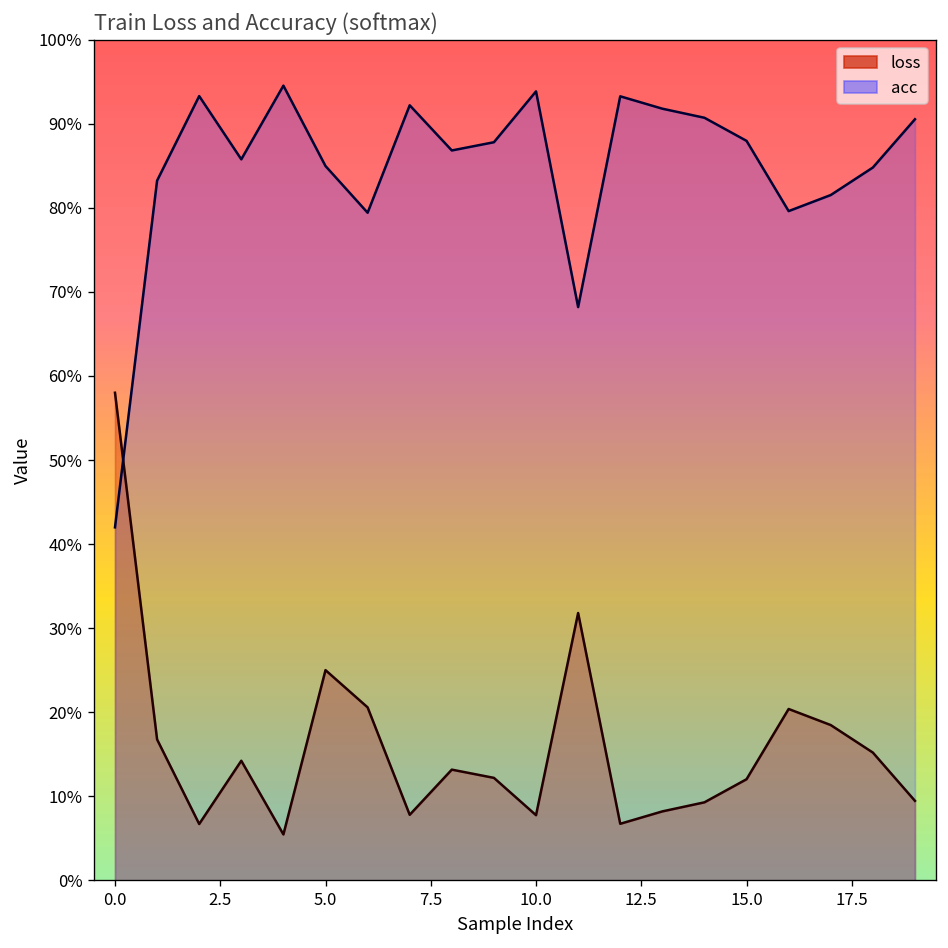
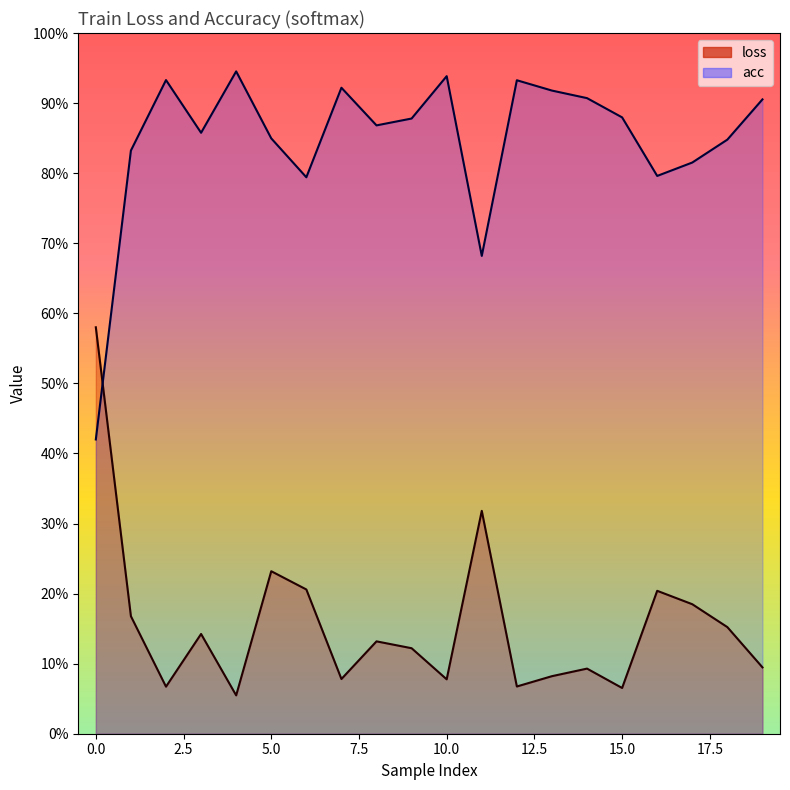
  {
    "loss": {
      "0.0": "58%",
-     "5.0": "25%",
+     "5.0": "23%",
      "10.0": "8%",
-     "15.0": "12%"
+     "15.0": "7%"
    },
    "acc": {
      "0.0": "42%",
      "5.0": "85%",
      "10.0": "94%",
      "15.0": "88%"
    }
  }
